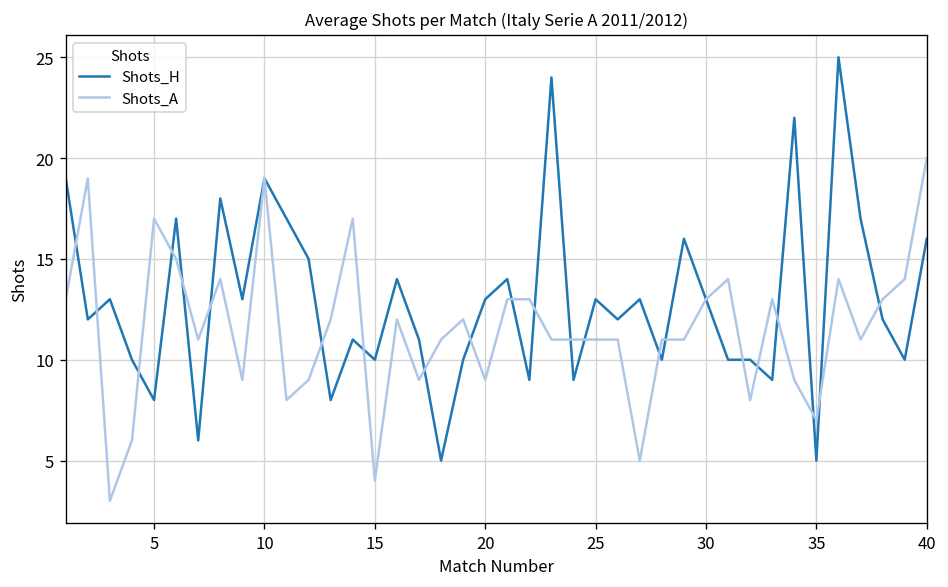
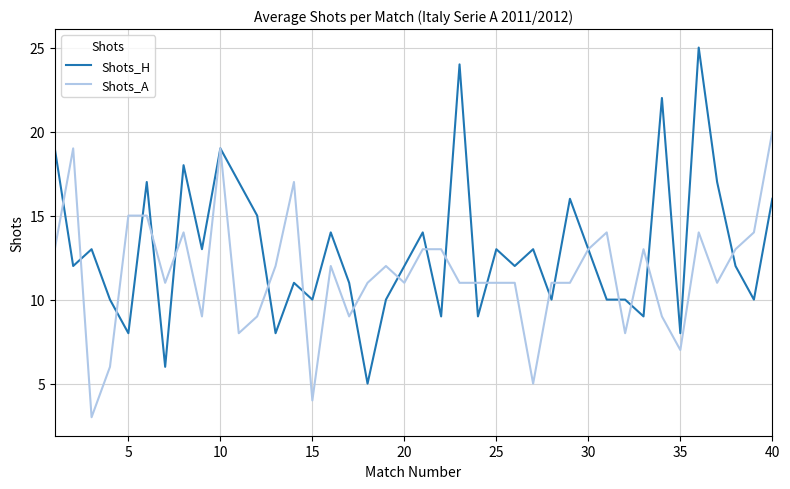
  {
    "Shots_H": {
      "5": 8,
      "15": 10,
-     "20": 13,
+     "20": 12,
      "25": 13,
-     "35": 5,
+     "35": 8,
      "40": 16
    },
    "Shots_A": {
-     "5": 17,
+     "5": 15,
      "15": 4,
-     "20": 9,
+     "20": 11,
      "25": 11,
      "35": 7,
      "40": 20
    }
  }
